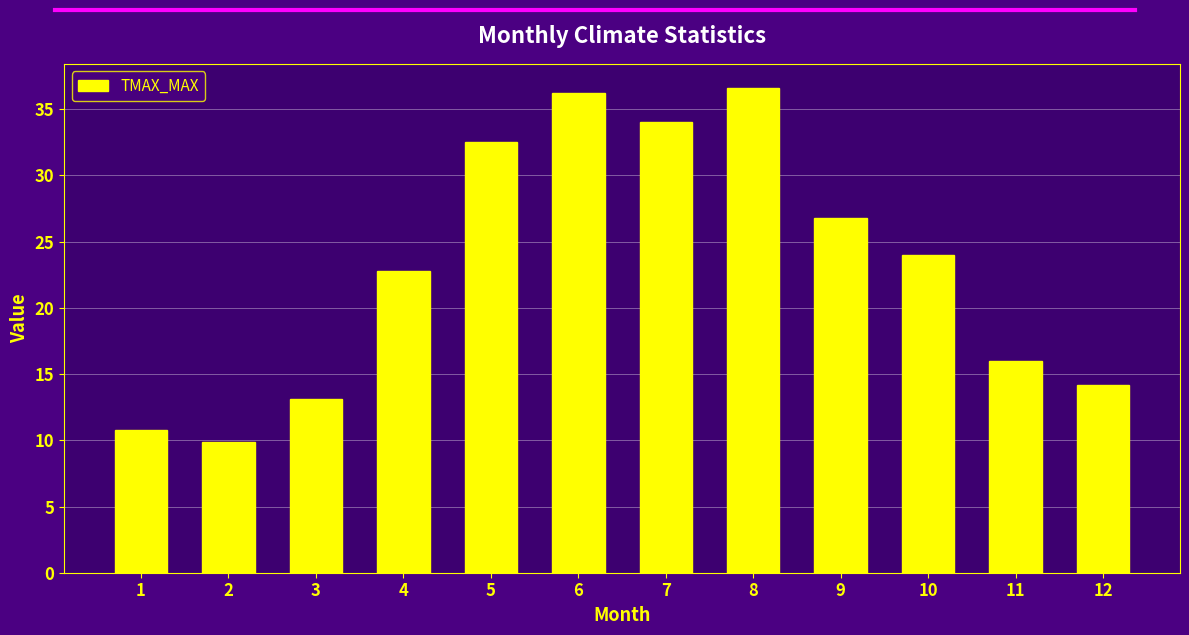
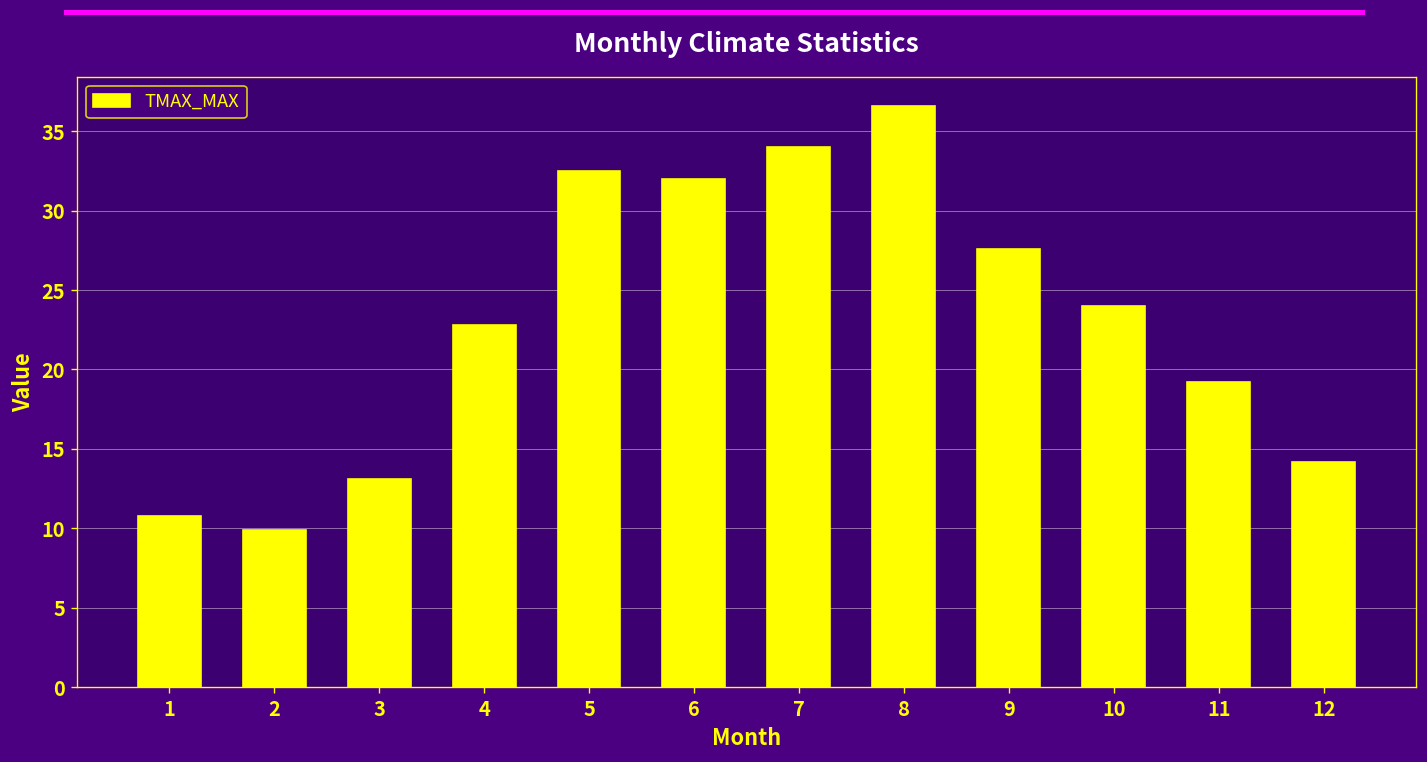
  {
    "1": 10.8,
    "2": 9.9,
    "3": 13.1,
    "4": 22.8,
    "5": 32.5,
-   "6": 36.2,
+   "6": 32.0,
    "7": 34.0,
    "8": 36.6,
-   "9": 26.8,
+   "9": 27.6,
    "10": 24.0,
-   "11": 16.0,
+   "11": 19.2,
    "12": 14.2
  }
